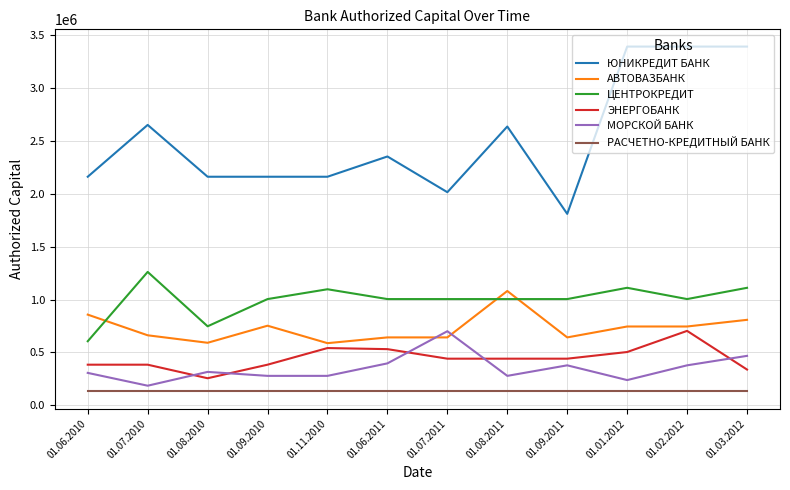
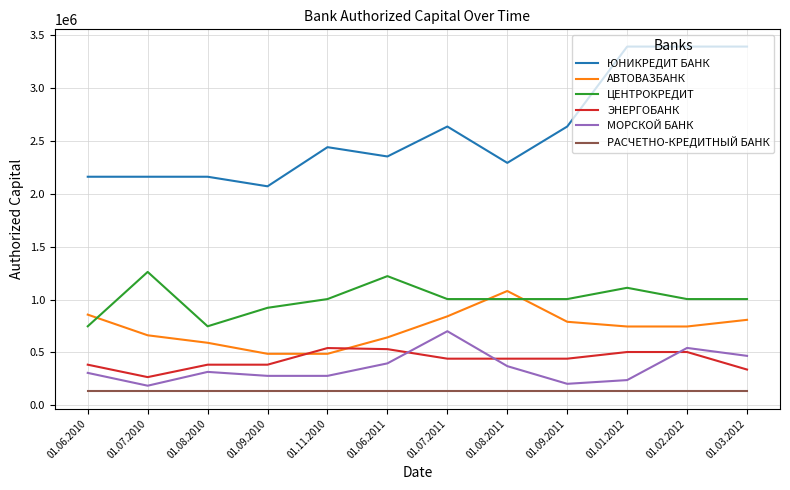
  {
    "ЮНИКРЕДИТ БАНК": {
      "01.06.2010": 2160000,
-     "01.07.2010": 2650000,
+     "01.07.2010": 2160000,
      "01.08.2010": 2160000,
-     "01.09.2010": 2160000,
-     "01.11.2010": 2160000,
+     "01.09.2010": 2070000,
+     "01.11.2010": 2440000,
      "01.06.2011": 2350000,
-     "01.07.2011": 2020000,
-     "01.08.2011": 2640000,
-     "01.09.2011": 1810000
+     "01.07.2011": 2640000,
+     "01.08.2011": 2290000,
+     "01.09.2011": 2640000
    },
    "АВТОВАЗБАНК": {
      "01.06.2010": 860000,
      "01.07.2010": 660000,
      "01.08.2010": 590000,
-     "01.09.2010": 750000,
-     "01.11.2010": 590000,
+     "01.09.2010": 490000,
+     "01.11.2010": 490000,
      "01.06.2011": 640000,
-     "01.07.2011": 640000,
+     "01.07.2011": 840000,
      "01.08.2011": 1080000,
-     "01.09.2011": 640000,
+     "01.09.2011": 790000,
      "01.01.2012": 740000,
      "01.02.2012": 740000,
      "01.03.2012": 810000
    },
    "ЦЕНТРОКРЕДИТ": {
-     "01.06.2010": 610000,
+     "01.06.2010": 750000,
      "01.07.2010": 1260000,
      "01.08.2010": 750000,
-     "01.09.2010": 1000000,
-     "01.11.2010": 1100000,
-     "01.06.2011": 1000000,
+     "01.09.2010": 920000,
+     "01.11.2010": 1000000,
+     "01.06.2011": 1220000,
      "01.07.2011": 1000000,
      "01.08.2011": 1000000,
      "01.09.2011": 1000000,
      "01.01.2012": 1110000,
      "01.02.2012": 1000000,
-     "01.03.2012": 1110000
+     "01.03.2012": 1000000
    },
    "ЭНЕРГОБАНК": {
      "01.06.2010": 380000,
-     "01.07.2010": 380000,
-     "01.08.2010": 260000,
+     "01.07.2010": 270000,
+     "01.08.2010": 380000,
      "01.09.2010": 380000,
      "01.11.2010": 540000,
      "01.06.2011": 530000,
      "01.07.2011": 440000,
      "01.08.2011": 440000,
      "01.09.2011": 440000,
      "01.01.2012": 500000,
-     "01.02.2012": 700000,
+     "01.02.2012": 500000,
      "01.03.2012": 340000
    },
    "МОРСКОЙ БАНК": {
      "01.06.2010": 310000,
      "01.07.2010": 180000,
      "01.08.2010": 320000,
      "01.09.2010": 280000,
      "01.11.2010": 280000,
      "01.06.2011": 400000,
      "01.07.2011": 700000,
-     "01.08.2011": 280000,
-     "01.09.2011": 380000,
+     "01.08.2011": 370000,
+     "01.09.2011": 200000,
      "01.01.2012": 240000,
-     "01.02.2012": 380000,
+     "01.02.2012": 540000,
      "01.03.2012": 470000
    },
    "РАСЧЕТНО-КРЕДИТНЫЙ БАНК": {
      "01.06.2010": 130000,
      "01.07.2010": 130000,
      "01.08.2010": 130000,
      "01.09.2010": 130000,
      "01.11.2010": 130000,
      "01.06.2011": 130000,
      "01.07.2011": 130000,
      "01.08.2011": 130000,
      "01.09.2011": 130000,
      "01.01.2012": 130000,
      "01.02.2012": 130000,
      "01.03.2012": 130000
    }
  }
